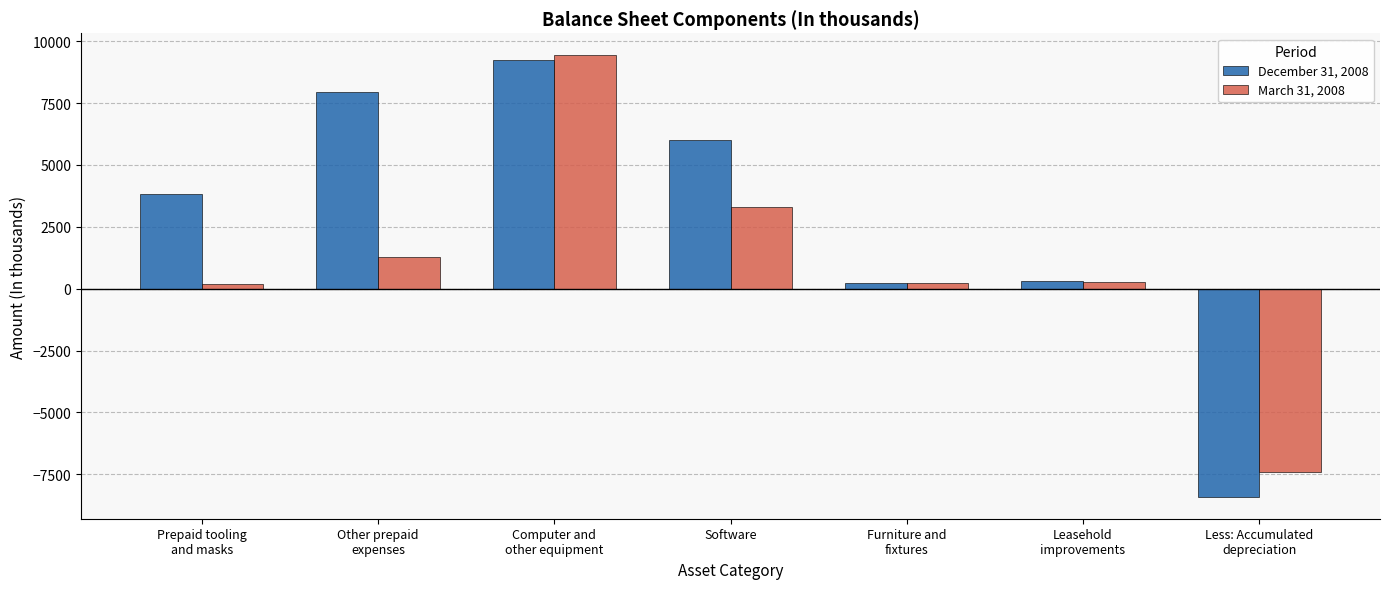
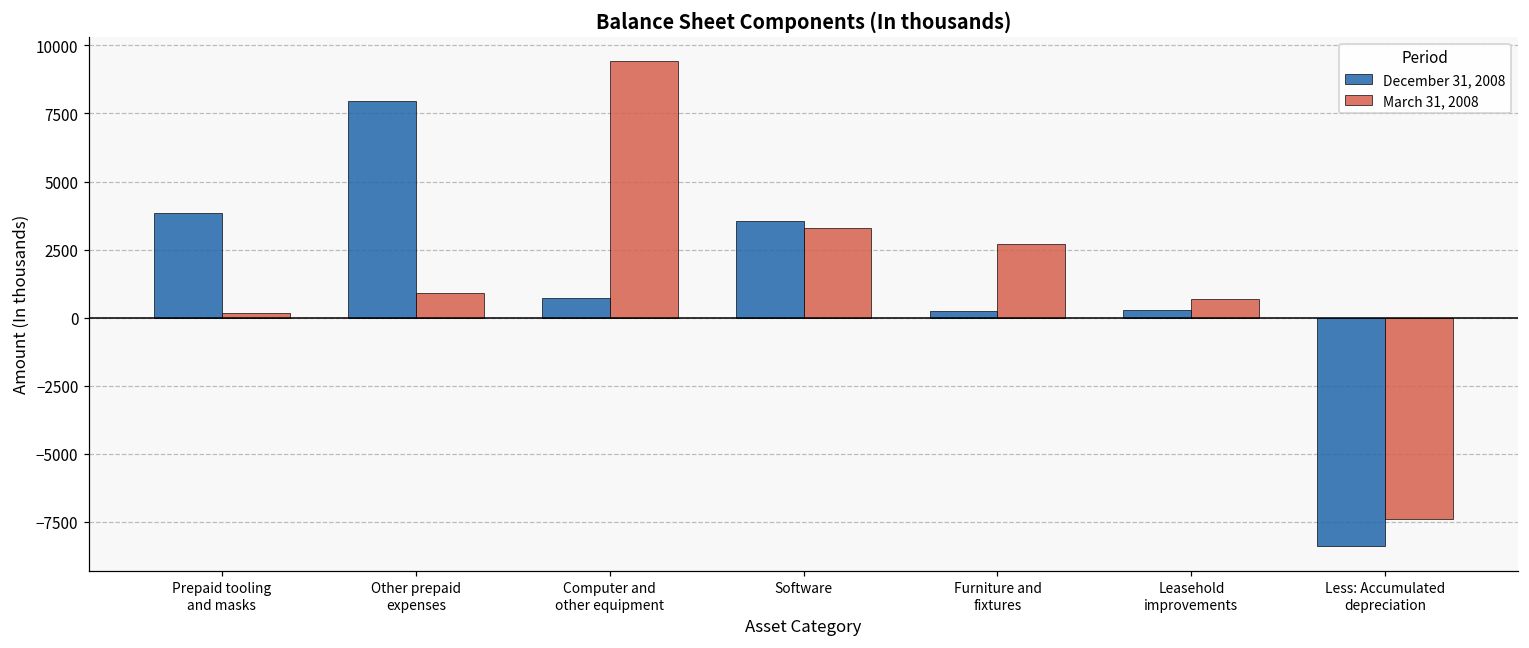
  {
    "December 31, 2008": {
      "Prepaid tooling and masks": 3800,
      "Other prepaid expenses": 7900,
-     "Computer and other equipment": 9200,
-     "Software": 6000,
+     "Computer and other equipment": 700,
+     "Software": 3600,
      "Furniture and fixtures": 200,
      "Leasehold improvements": 300,
      "Less: Accumulated depreciation": -8400
    },
    "March 31, 2008": {
      "Prepaid tooling and masks": 200,
-     "Other prepaid expenses": 1300,
+     "Other prepaid expenses": 900,
      "Computer and other equipment": 9400,
      "Software": 3300,
-     "Furniture and fixtures": 200,
-     "Leasehold improvements": 300,
+     "Furniture and fixtures": 2700,
+     "Leasehold improvements": 700,
      "Less: Accumulated depreciation": -7400
    }
  }
